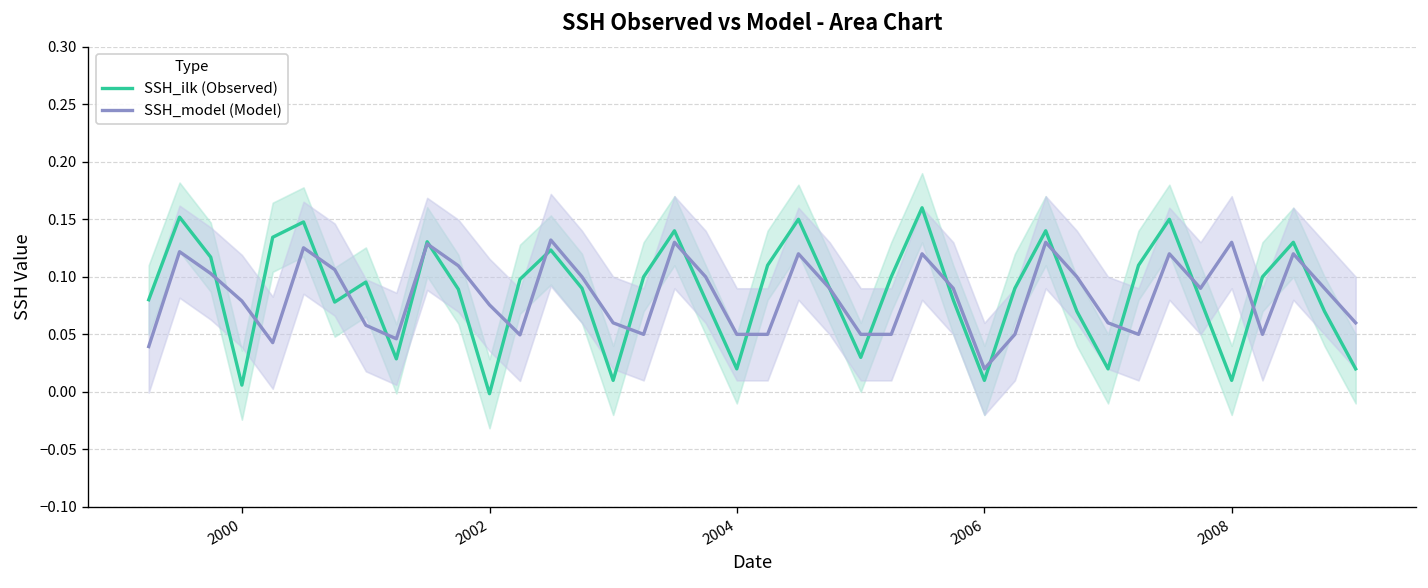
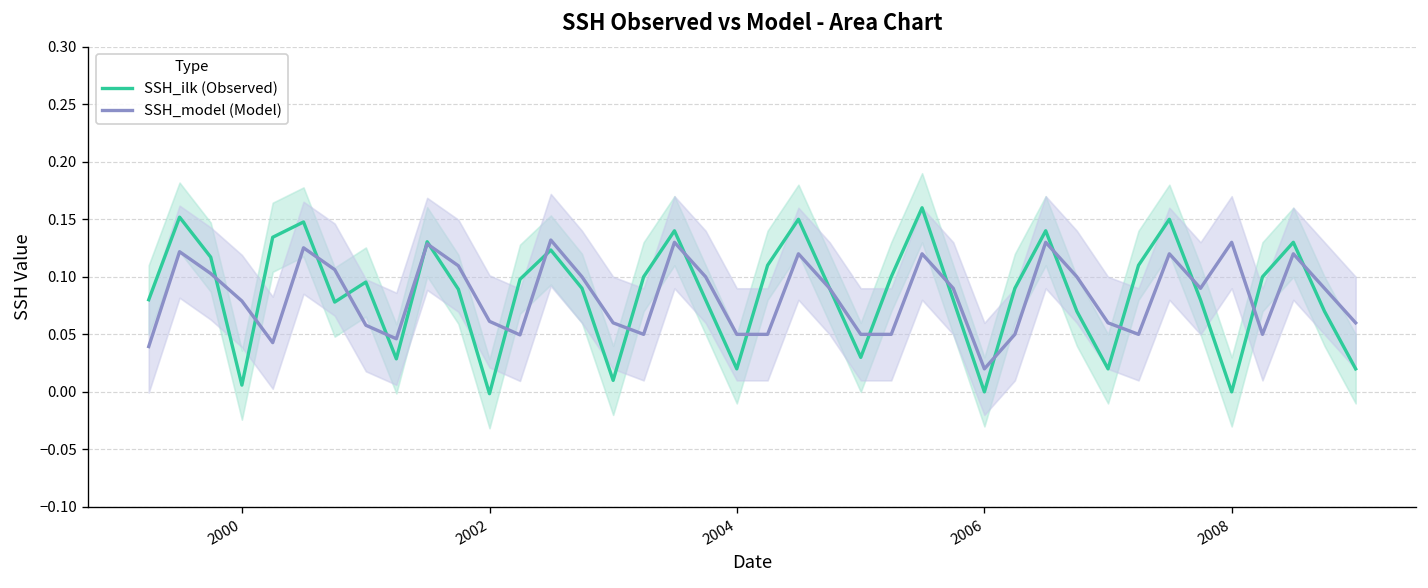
  {
    "SSH_ilk (Observed)": {
      "2000": 0.01,
      "2002": 0.00,
      "2004": 0.02,
-     "2006": 0.01,
-     "2008": 0.01
+     "2006": 0.00,
+     "2008": 0.00
    },
    "SSH_model (Model)": {
      "2000": 0.08,
-     "2002": 0.08,
+     "2002": 0.06,
      "2006": 0.02,
      "2008": 0.13
    }
  }
